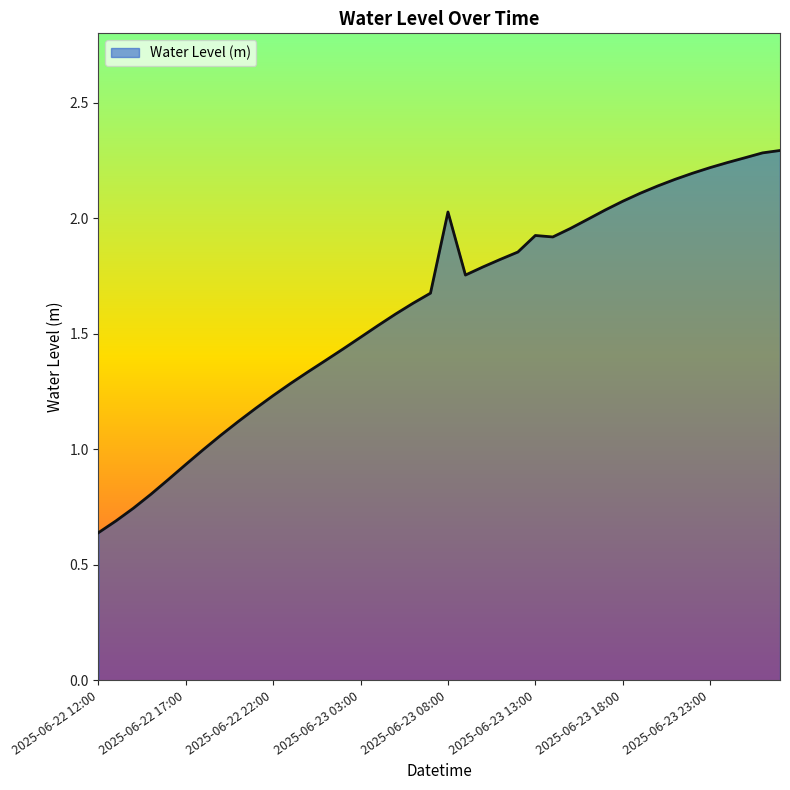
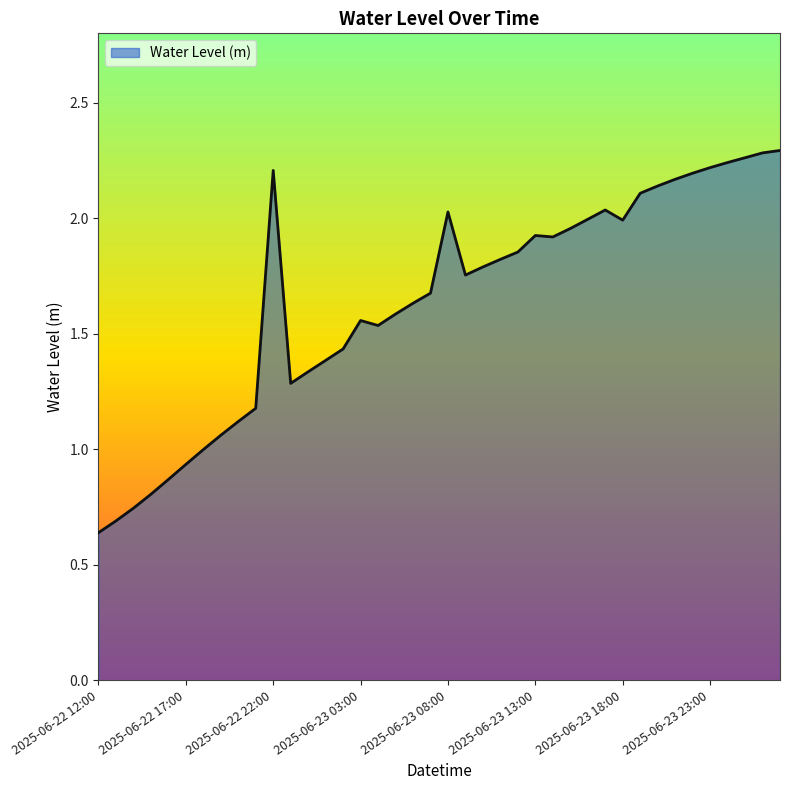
  {
    "2025-06-22 12:00": 0.64,
    "2025-06-22 17:00": 0.93,
-   "2025-06-22 22:00": 1.23,
-   "2025-06-23 03:00": 1.48,
+   "2025-06-22 22:00": 2.21,
+   "2025-06-23 03:00": 1.56,
    "2025-06-23 08:00": 2.03,
    "2025-06-23 13:00": 1.93,
-   "2025-06-23 18:00": 2.07,
+   "2025-06-23 18:00": 1.99,
    "2025-06-23 23:00": 2.22
  }
